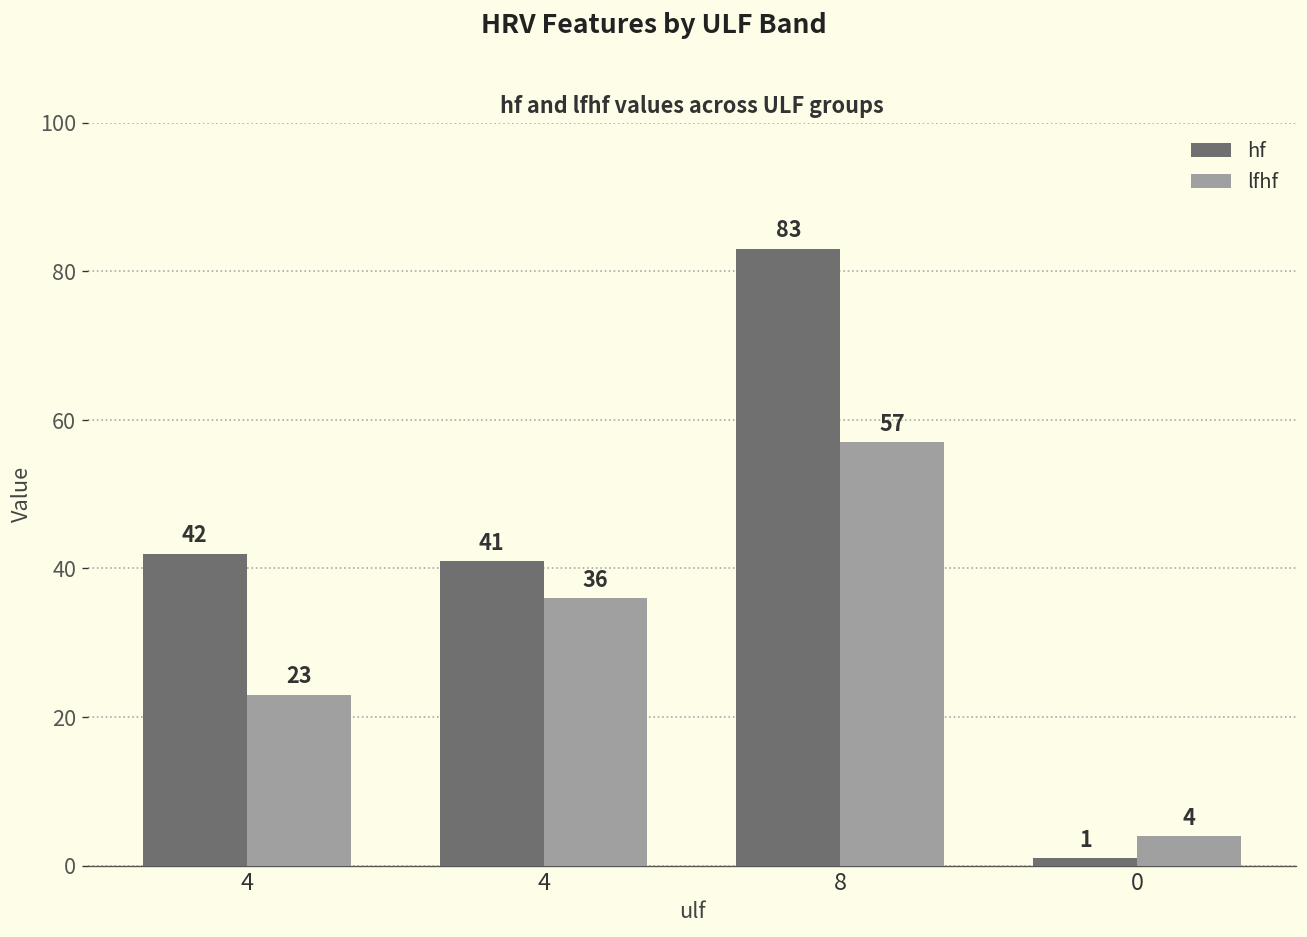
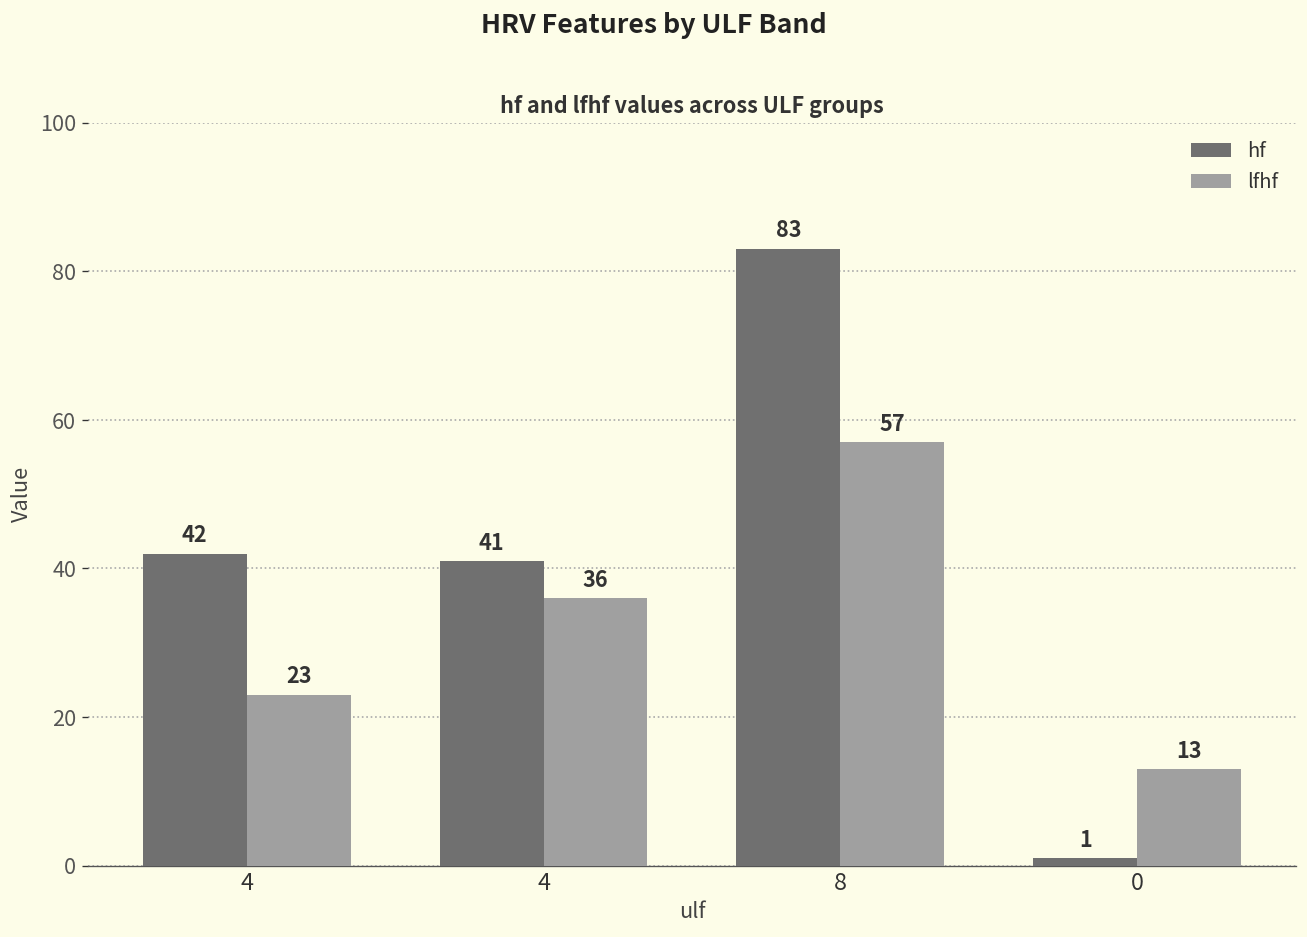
  {
    "hf": {
      "8": 83,
      "0": 1
    },
    "lfhf": {
      "8": 57,
-     "0": 4
+     "0": 13
    }
  }
